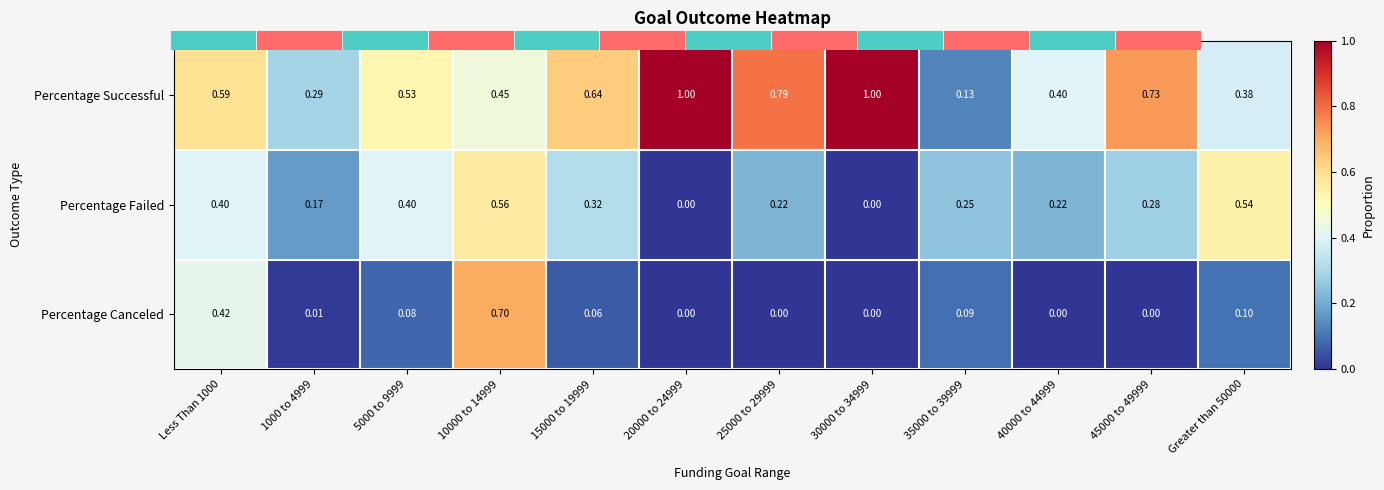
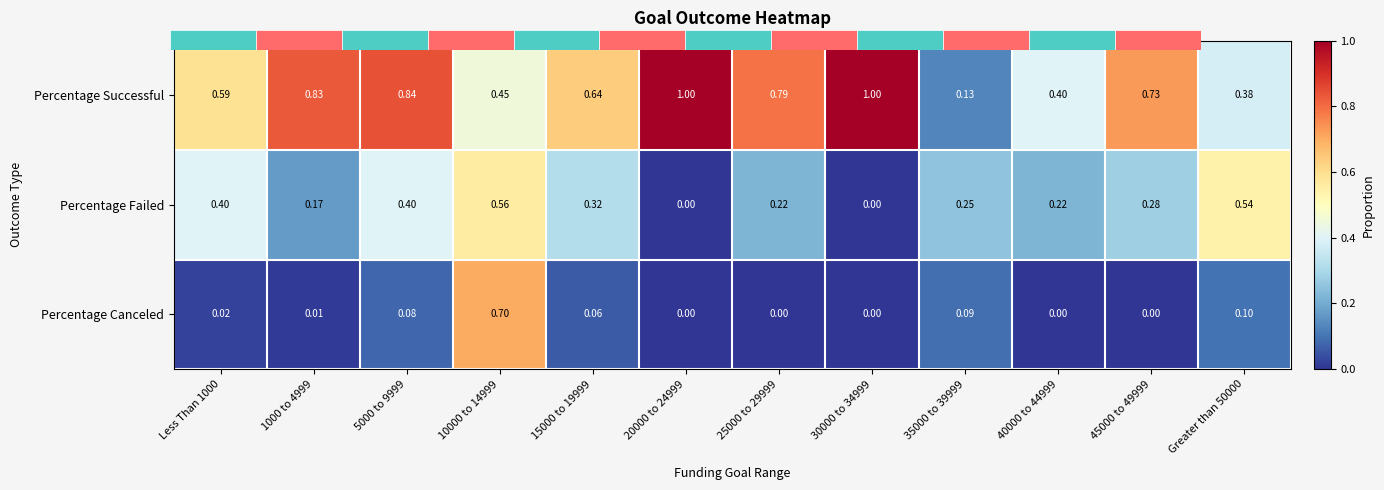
  {
    "Goal Outcome Heatmap": {
      "Percentage Successful": {
        "Less Than 1000": 0.59,
-       "1000 to 4999": 0.29,
-       "5000 to 9999": 0.53,
+       "1000 to 4999": 0.83,
+       "5000 to 9999": 0.84,
        "10000 to 14999": 0.45,
        "15000 to 19999": 0.64,
        "20000 to 24999": 1.00,
        "25000 to 29999": 0.79,
        "30000 to 34999": 1.00,
        "35000 to 39999": 0.13,
        "40000 to 44999": 0.40,
        "45000 to 49999": 0.73,
        "Greater than 50000": 0.38
      },
      "Percentage Failed": {
        "Less Than 1000": 0.40,
        "1000 to 4999": 0.17,
        "5000 to 9999": 0.40,
        "10000 to 14999": 0.56,
        "15000 to 19999": 0.32,
        "20000 to 24999": 0.00,
        "25000 to 29999": 0.22,
        "30000 to 34999": 0.00,
        "35000 to 39999": 0.25,
        "40000 to 44999": 0.22,
        "45000 to 49999": 0.28,
        "Greater than 50000": 0.54
      },
      "Percentage Canceled": {
-       "Less Than 1000": 0.42,
+       "Less Than 1000": 0.02,
        "1000 to 4999": 0.01,
        "5000 to 9999": 0.08,
        "10000 to 14999": 0.70,
        "15000 to 19999": 0.06,
        "20000 to 24999": 0.00,
        "25000 to 29999": 0.00,
        "30000 to 34999": 0.00,
        "35000 to 39999": 0.09,
        "40000 to 44999": 0.00,
        "45000 to 49999": 0.00,
        "Greater than 50000": 0.10
      }
    }
  }
